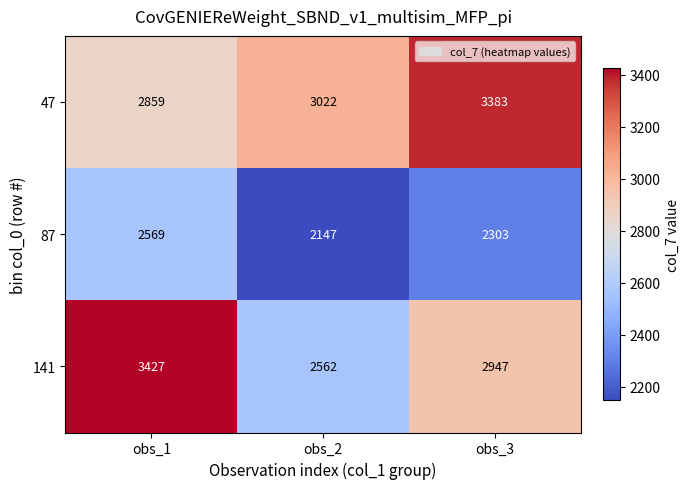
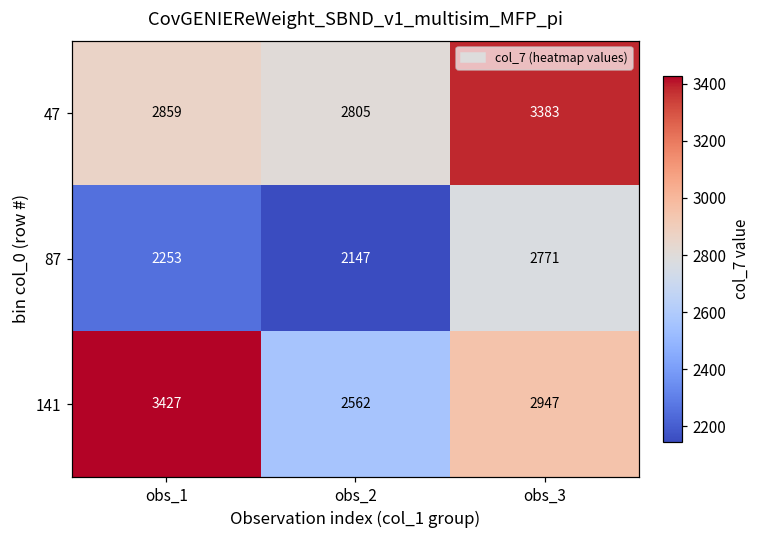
  {
    "47": {
      "obs_1": 2859,
-     "obs_2": 3022,
+     "obs_2": 2805,
      "obs_3": 3383
    },
    "87": {
-     "obs_1": 2569,
+     "obs_1": 2253,
      "obs_2": 2147,
-     "obs_3": 2303
+     "obs_3": 2771
    },
    "141": {
      "obs_1": 3427,
      "obs_2": 2562,
      "obs_3": 2947
    }
  }
